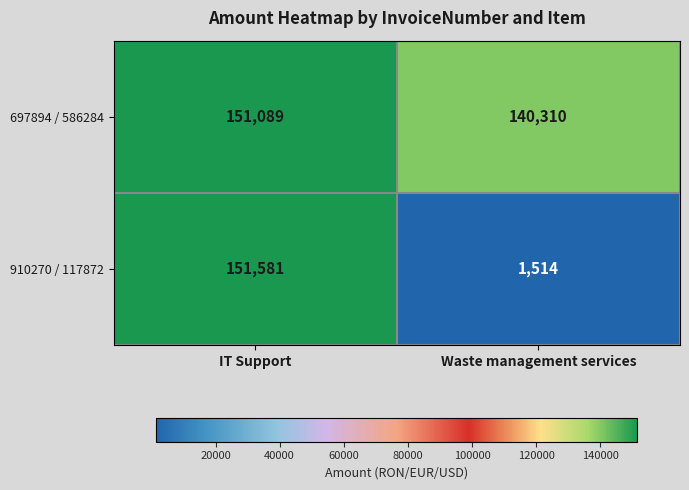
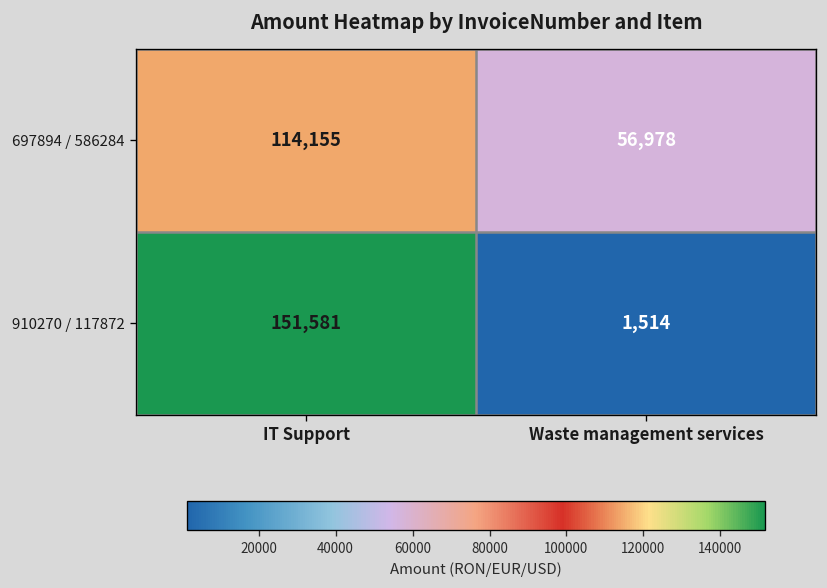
  {
    "697894 / 586284": {
-     "IT Support": "151,089",
-     "Waste management services": "140,310"
+     "IT Support": "114,155",
+     "Waste management services": "56,978"
    },
    "910270 / 117872": {
      "IT Support": "151,581",
      "Waste management services": "1,514"
    }
  }
